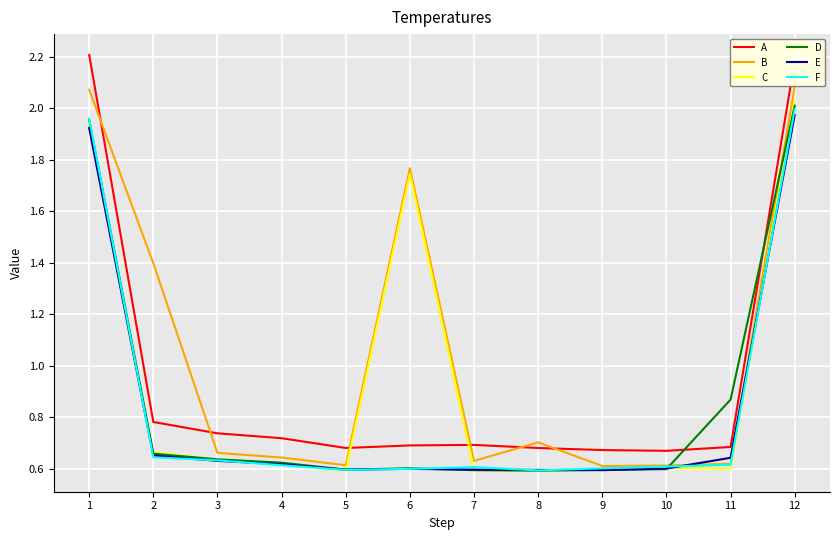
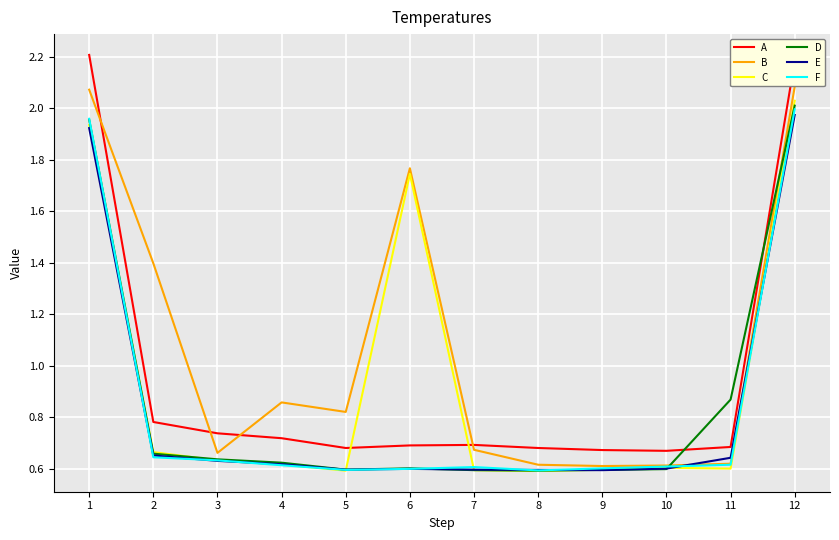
  {
    "A": {
      "1": 2.21,
      "2": 0.78,
      "3": 0.74,
      "4": 0.72,
      "5": 0.68,
      "6": 0.69,
      "7": 0.69,
      "8": 0.68,
      "9": 0.67,
      "10": 0.67,
      "11": 0.69
    },
    "B": {
      "1": 2.07,
      "2": 1.40,
      "3": 0.66,
-     "4": 0.64,
-     "5": 0.61,
+     "4": 0.86,
+     "5": 0.82,
      "6": 1.77,
-     "7": 0.63,
-     "8": 0.70,
+     "7": 0.67,
+     "8": 0.62,
      "12": 2.08
    },
    "C": {
      "1": 1.94,
      "6": 1.75,
      "11": 0.60,
      "12": 2.03
    },
    "D": {
      "11": 0.87,
      "12": 2.01
    },
    "E": {
      "1": 1.92,
      "11": 0.64,
      "12": 1.97
    },
    "F": {
      "12": 2.00
    }
  }
